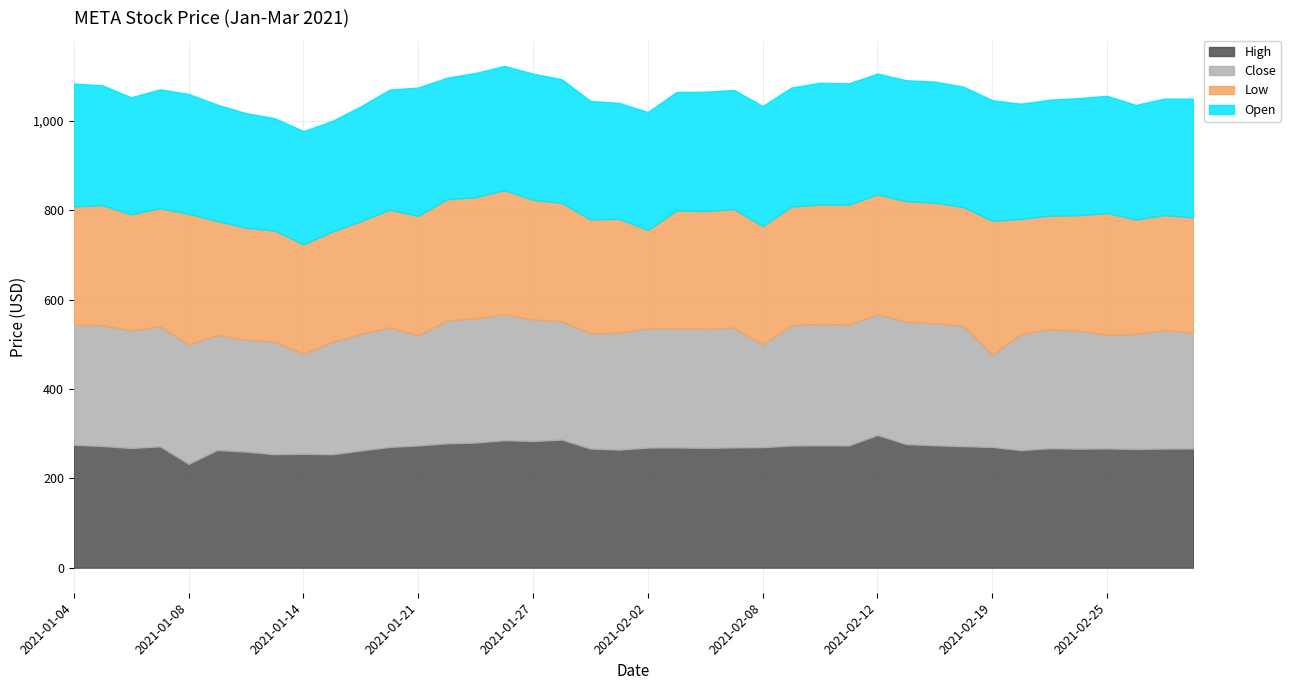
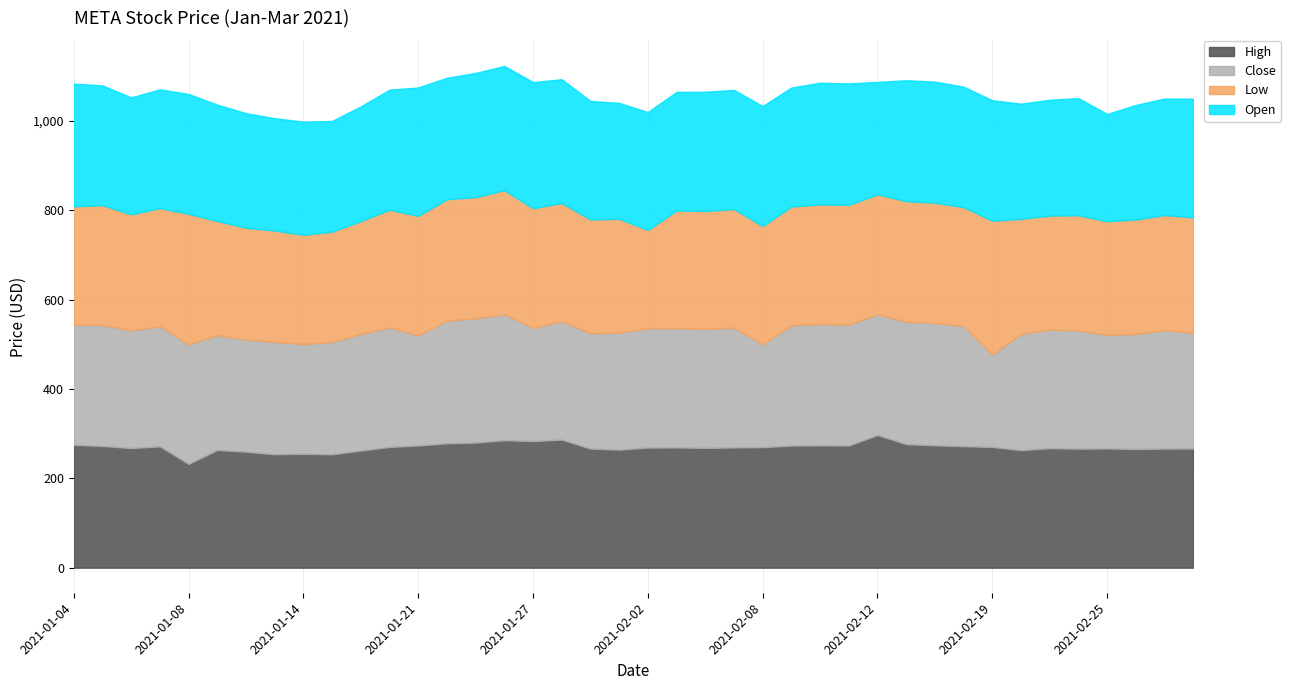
  {
    "High": {
      "2021-01-04": 280,
      "2021-01-08": 230,
      "2021-01-14": 260,
      "2021-01-21": 270,
      "2021-01-27": 280,
      "2021-02-02": 270,
      "2021-02-08": 270,
      "2021-02-12": 300,
      "2021-02-19": 270,
      "2021-02-25": 270
    },
    "Close": {
      "2021-01-04": 270,
      "2021-01-08": 270,
-     "2021-01-14": 220,
+     "2021-01-14": 250,
      "2021-01-21": 250,
-     "2021-01-27": 270,
+     "2021-01-27": 250,
      "2021-02-02": 270,
      "2021-02-08": 230,
      "2021-02-12": 270,
      "2021-02-19": 210,
      "2021-02-25": 250
    },
    "Low": {
      "2021-01-04": 270,
      "2021-01-08": 290,
      "2021-01-14": 240,
      "2021-01-21": 270,
      "2021-01-27": 270,
      "2021-02-02": 220,
      "2021-02-08": 270,
      "2021-02-12": 270,
      "2021-02-19": 300,
-     "2021-02-25": 270
+     "2021-02-25": 250
    },
    "Open": {
      "2021-01-04": 270,
      "2021-01-08": 270,
      "2021-01-14": 250,
      "2021-01-21": 290,
      "2021-01-27": 280,
      "2021-02-02": 260,
      "2021-02-08": 270,
-     "2021-02-12": 270,
+     "2021-02-12": 250,
      "2021-02-19": 270,
-     "2021-02-25": 260
+     "2021-02-25": 240
    }
  }
